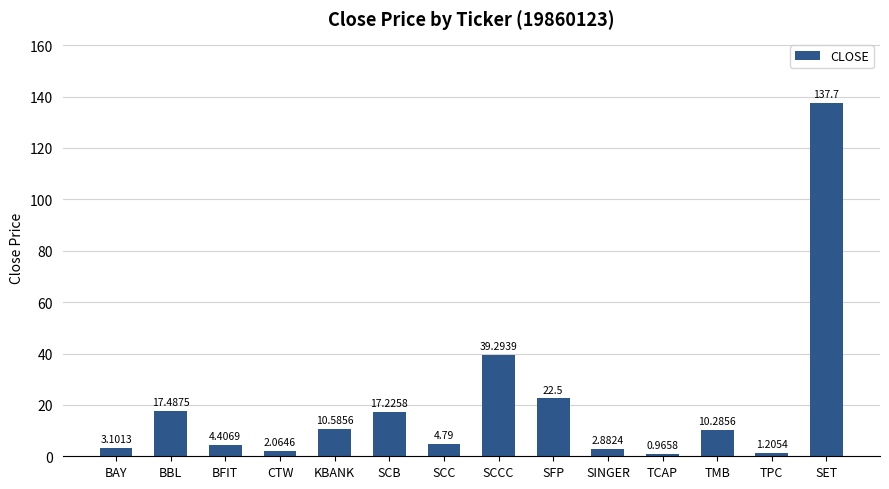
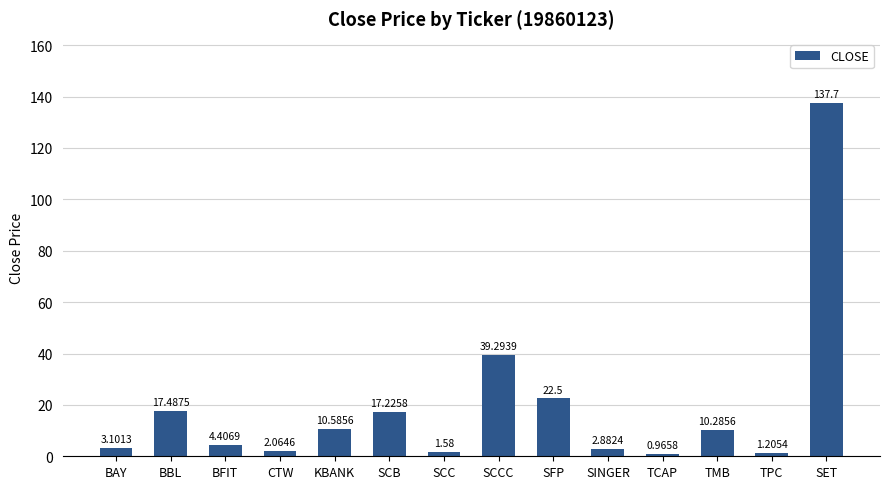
  {
    "BAY": 3.1013,
    "BBL": 17.4875,
    "BFIT": 4.4069,
    "CTW": 2.0646,
    "KBANK": 10.5856,
    "SCB": 17.2258,
-   "SCC": 4.79,
+   "SCC": 1.58,
    "SCCC": 39.2939,
    "SFP": 22.5,
    "SINGER": 2.8824,
    "TCAP": 0.9658,
    "TMB": 10.2856,
    "TPC": 1.2054,
    "SET": 137.7
  }
